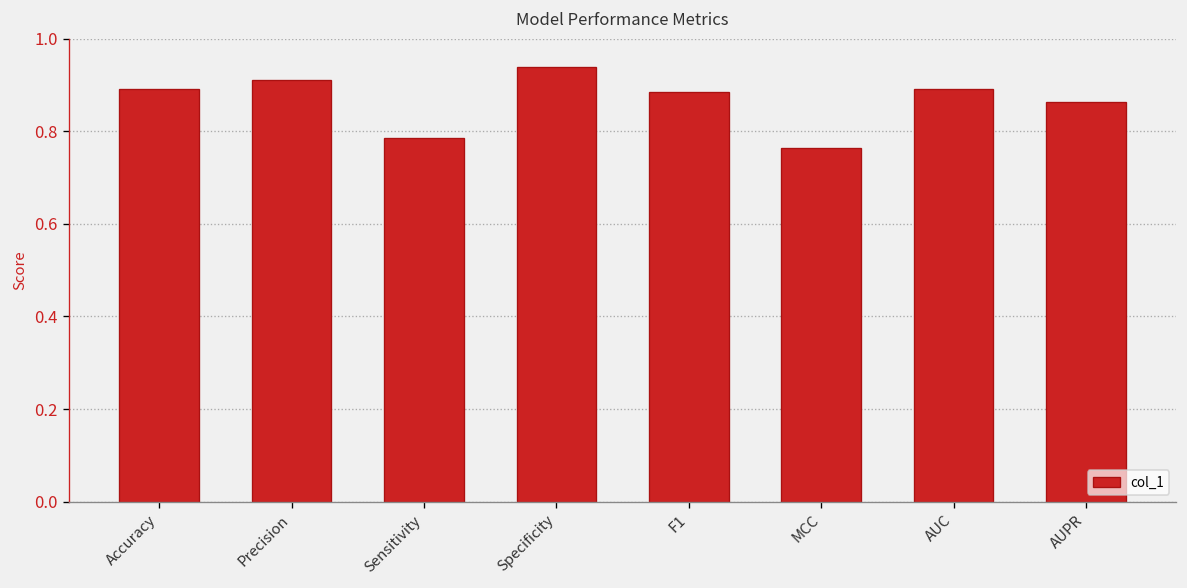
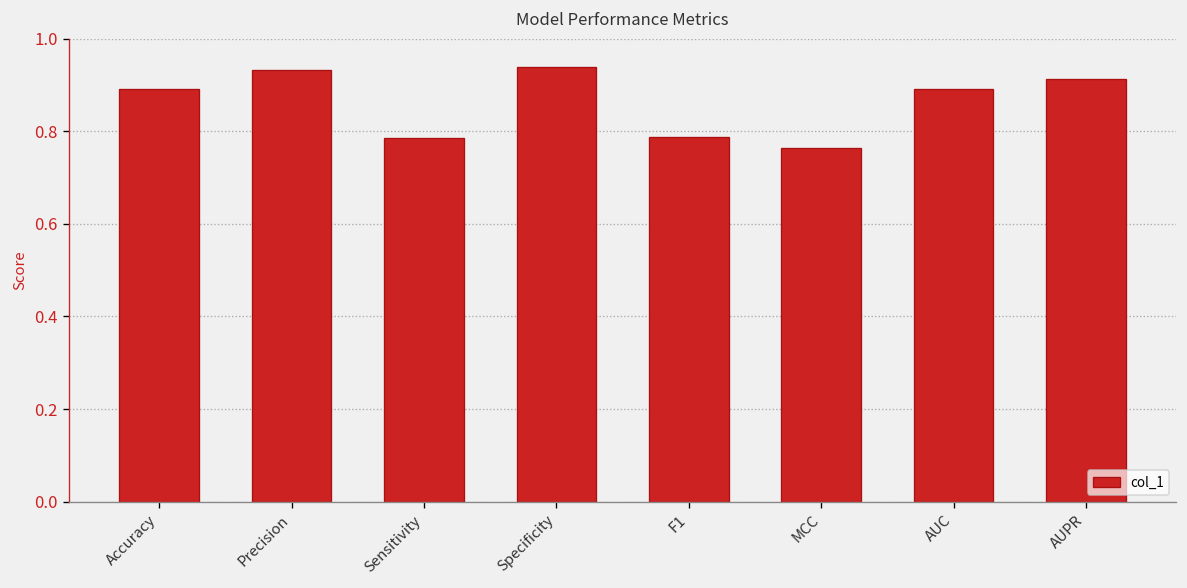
  {
    "Accuracy": 0.89,
-   "Precision": 0.91,
+   "Precision": 0.93,
    "Sensitivity": 0.79,
    "Specificity": 0.94,
-   "F1": 0.88,
+   "F1": 0.79,
    "MCC": 0.76,
    "AUC": 0.89,
-   "AUPR": 0.86
+   "AUPR": 0.91
  }
